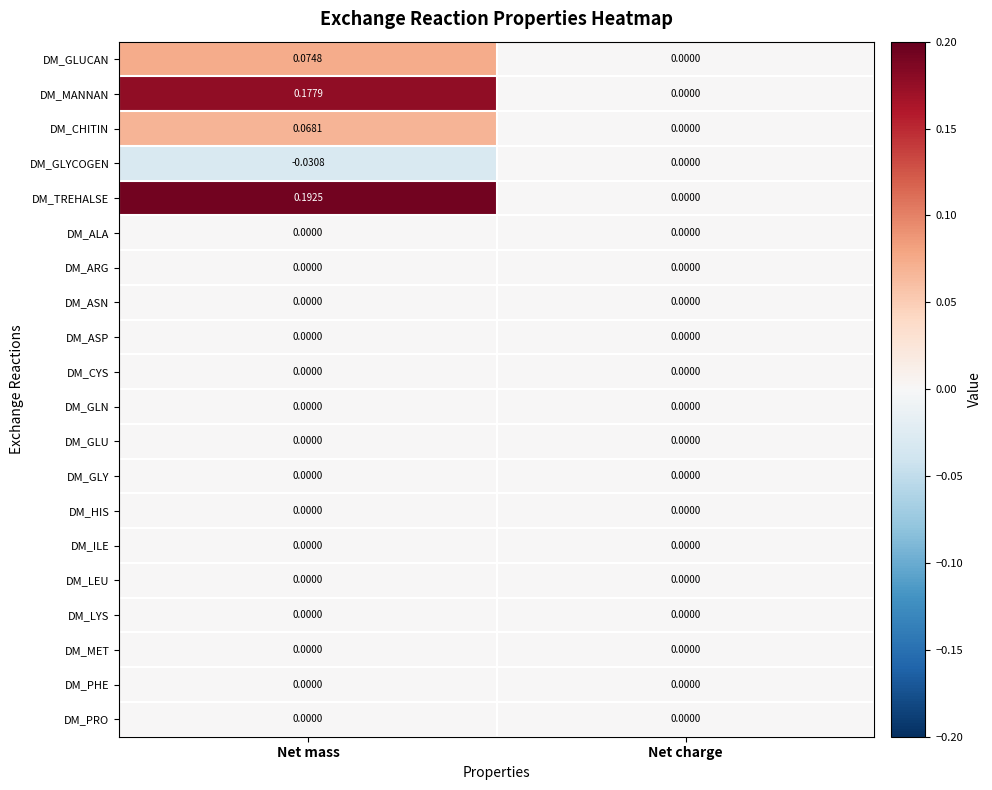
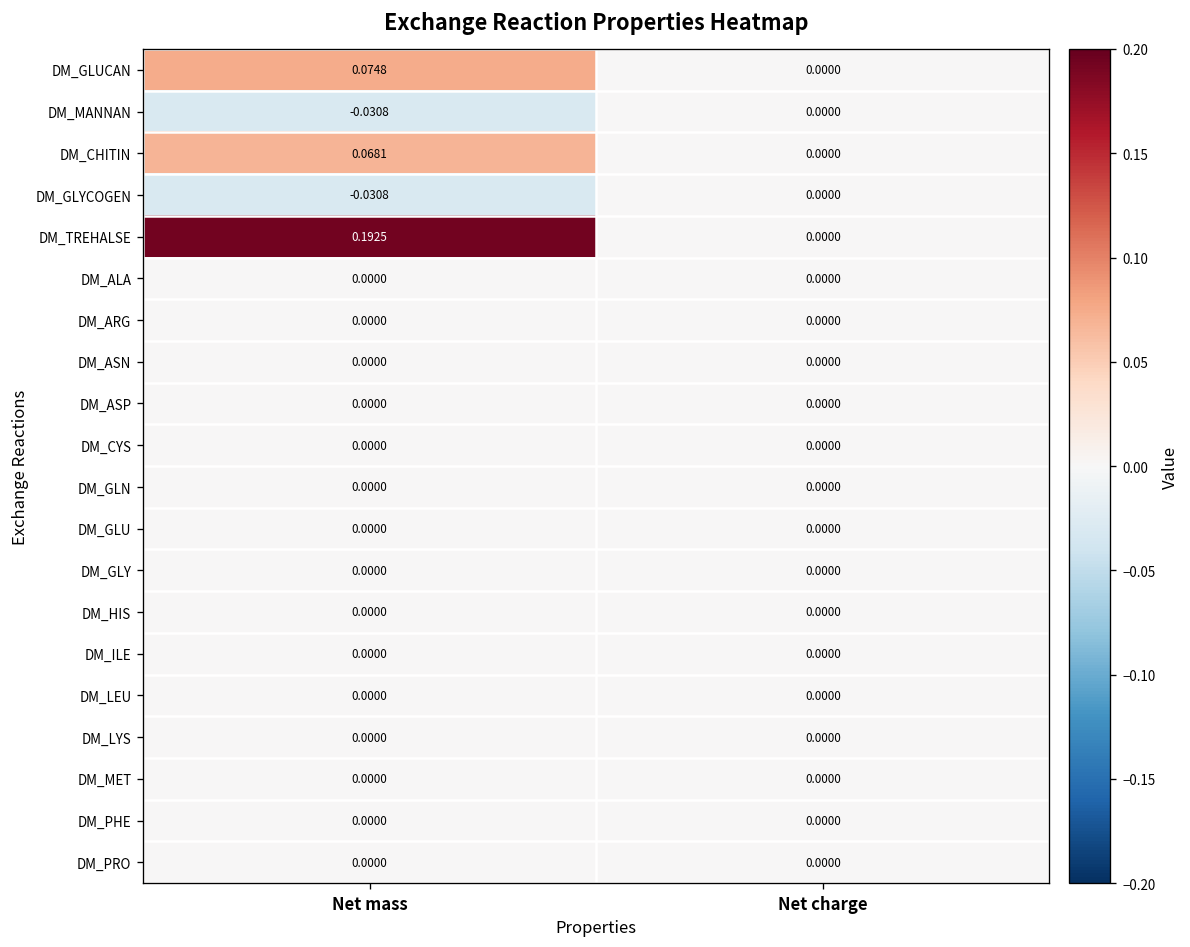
  {
    "DM_GLUCAN": {
      "Net mass": 0.0748,
      "Net charge": 0.0000
    },
    "DM_MANNAN": {
-     "Net mass": 0.1779,
+     "Net mass": -0.0308,
      "Net charge": 0.0000
    },
    "DM_CHITIN": {
      "Net mass": 0.0681,
      "Net charge": 0.0000
    },
    "DM_GLYCOGEN": {
      "Net mass": -0.0308,
      "Net charge": 0.0000
    },
    "DM_TREHALSE": {
      "Net mass": 0.1925,
      "Net charge": 0.0000
    },
    "DM_ALA": {
      "Net mass": 0.0000,
      "Net charge": 0.0000
    },
    "DM_ARG": {
      "Net mass": 0.0000,
      "Net charge": 0.0000
    },
    "DM_ASN": {
      "Net mass": 0.0000,
      "Net charge": 0.0000
    },
    "DM_ASP": {
      "Net mass": 0.0000,
      "Net charge": 0.0000
    },
    "DM_CYS": {
      "Net mass": 0.0000,
      "Net charge": 0.0000
    },
    "DM_GLN": {
      "Net mass": 0.0000,
      "Net charge": 0.0000
    },
    "DM_GLU": {
      "Net mass": 0.0000,
      "Net charge": 0.0000
    },
    "DM_GLY": {
      "Net mass": 0.0000,
      "Net charge": 0.0000
    },
    "DM_HIS": {
      "Net mass": 0.0000,
      "Net charge": 0.0000
    },
    "DM_ILE": {
      "Net mass": 0.0000,
      "Net charge": 0.0000
    },
    "DM_LEU": {
      "Net mass": 0.0000,
      "Net charge": 0.0000
    },
    "DM_LYS": {
      "Net mass": 0.0000,
      "Net charge": 0.0000
    },
    "DM_MET": {
      "Net mass": 0.0000,
      "Net charge": 0.0000
    },
    "DM_PHE": {
      "Net mass": 0.0000,
      "Net charge": 0.0000
    },
    "DM_PRO": {
      "Net mass": 0.0000,
      "Net charge": 0.0000
    }
  }
